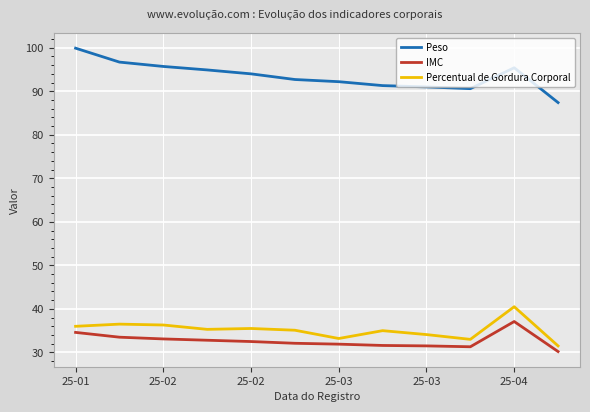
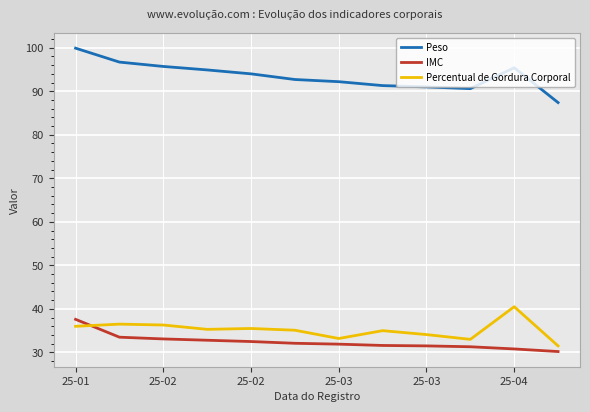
  {
    "Peso": {
      "25-01": 100
    },
    "IMC": {
-     "25-01": 35,
-     "25-04": 37
+     "25-01": 38,
+     "25-04": 31
    },
    "Percentual de Gordura Corporal": {
      "25-01": 36,
      "25-04": 41
    }
  }
